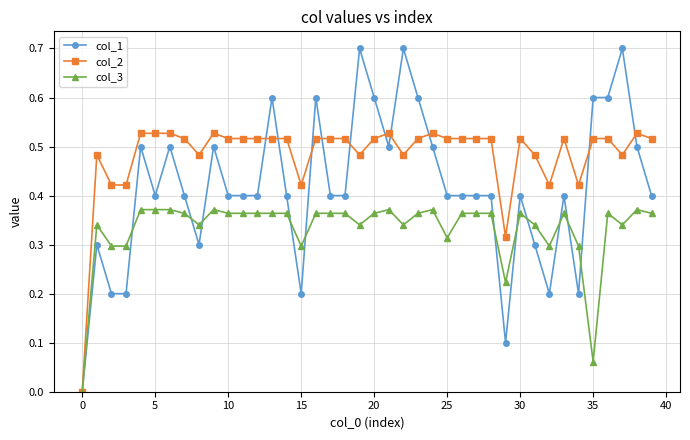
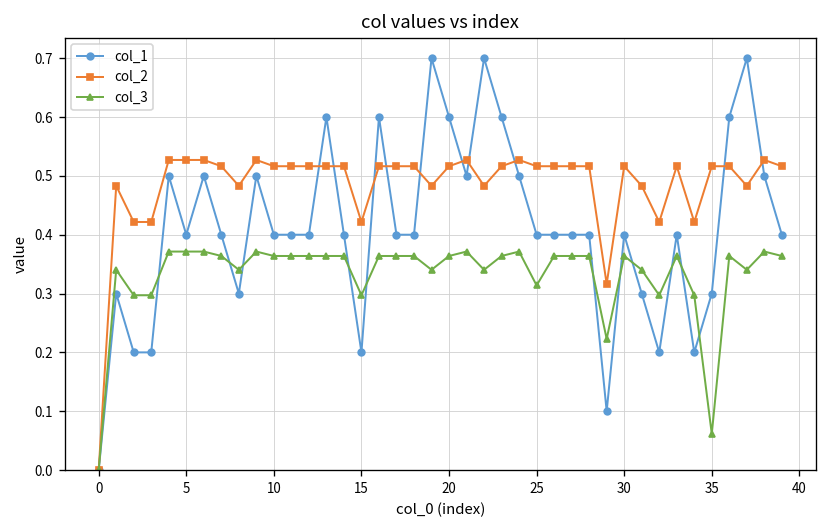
  {
    "col_1": {
      "5": 0.4,
      "10": 0.4,
      "15": 0.2,
      "20": 0.6,
      "25": 0.4,
      "30": 0.4,
-     "35": 0.6
+     "35": 0.3
    },
    "col_2": {
      "5": 0.53,
      "10": 0.52,
      "15": 0.42,
      "20": 0.52,
      "25": 0.52,
      "30": 0.52,
      "35": 0.52
    },
    "col_3": {
      "5": 0.37,
      "10": 0.36,
      "15": 0.3,
      "20": 0.36,
      "25": 0.31,
      "30": 0.36,
      "35": 0.06
    }
  }
